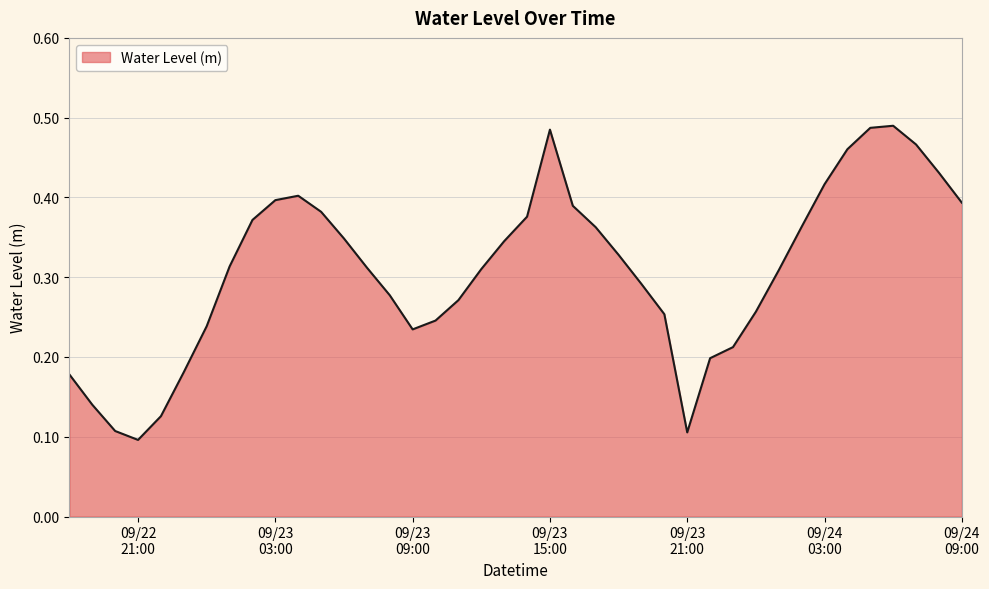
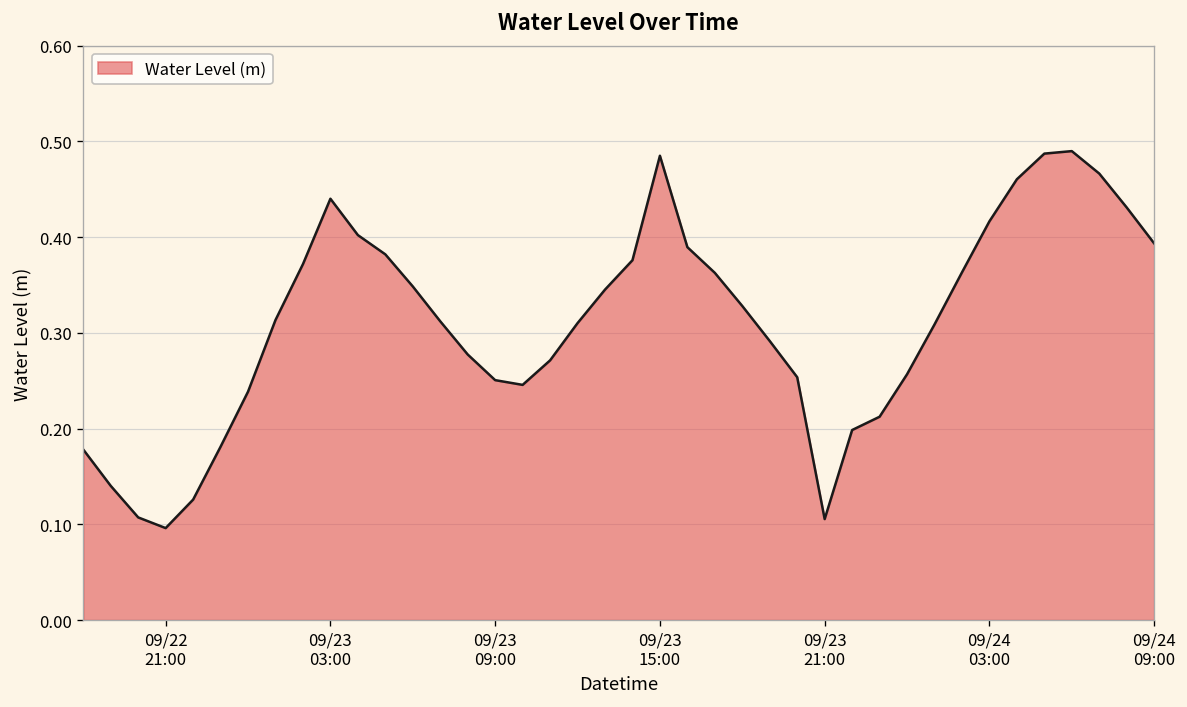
  {
    "09/22 21:00": 0.10,
-   "09/23 03:00": 0.40,
-   "09/23 09:00": 0.23,
+   "09/23 03:00": 0.44,
+   "09/23 09:00": 0.25,
    "09/23 15:00": 0.48,
    "09/23 21:00": 0.11,
    "09/24 03:00": 0.42,
    "09/24 09:00": 0.39
  }
